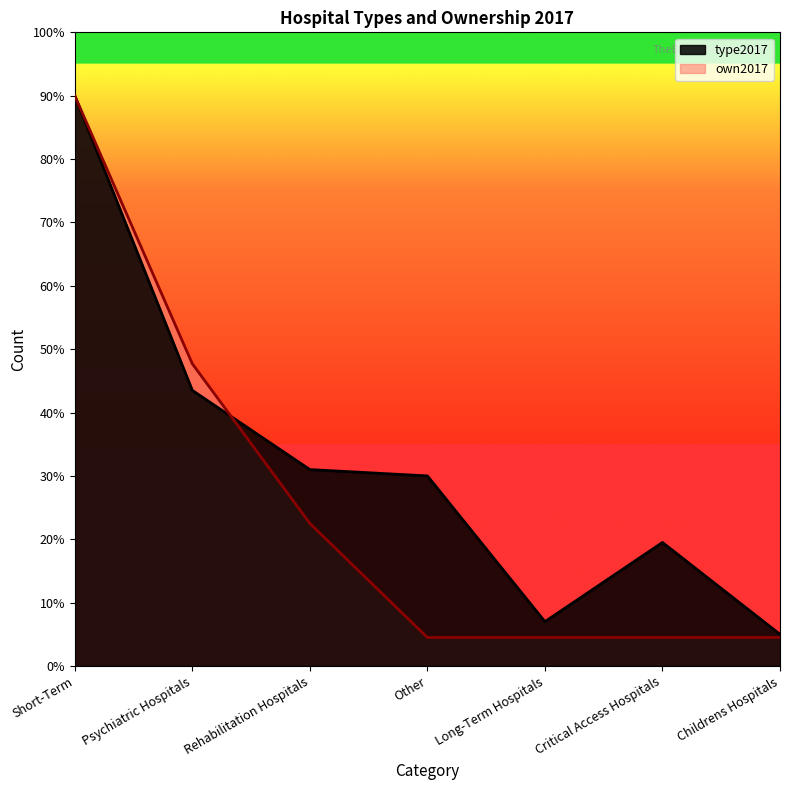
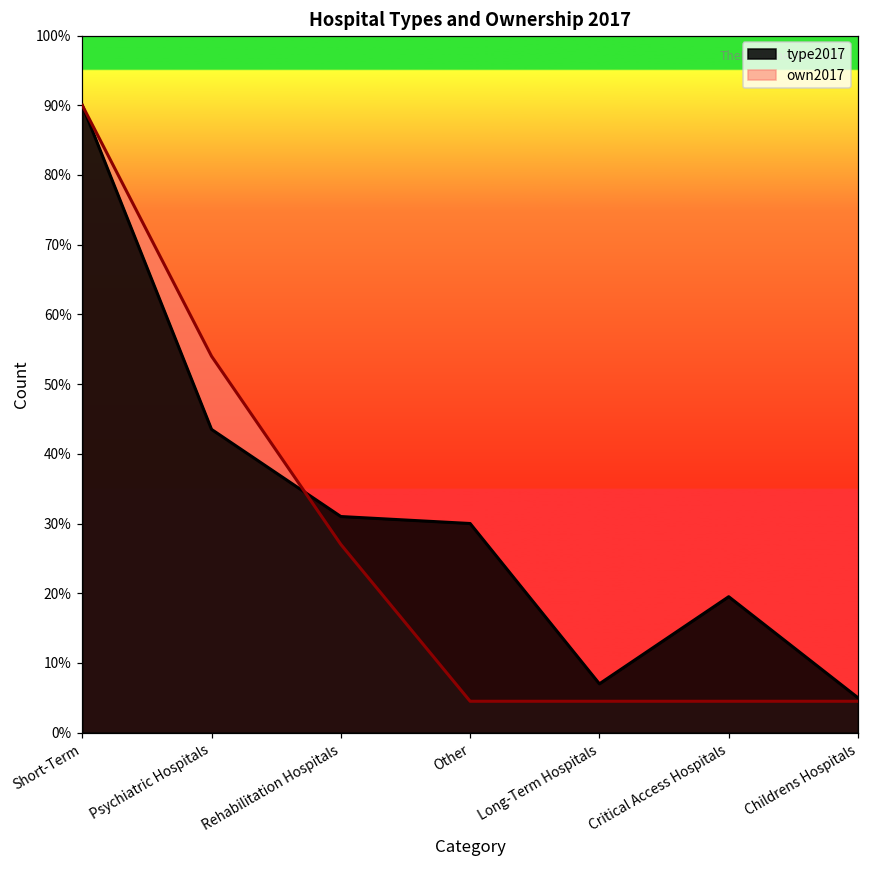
  {
    "type2017": {
      "Psychiatric Hospitals": "44%",
      "Rehabilitation Hospitals": "31%",
      "Other": "30%",
      "Long-Term Hospitals": "7%",
      "Critical Access Hospitals": "20%",
      "Childrens Hospitals": "5%"
    },
    "own2017": {
-     "Psychiatric Hospitals": "48%",
-     "Rehabilitation Hospitals": "23%",
+     "Psychiatric Hospitals": "54%",
+     "Rehabilitation Hospitals": "27%",
      "Other": "5%",
      "Long-Term Hospitals": "5%",
      "Critical Access Hospitals": "5%",
      "Childrens Hospitals": "5%"
    }
  }
